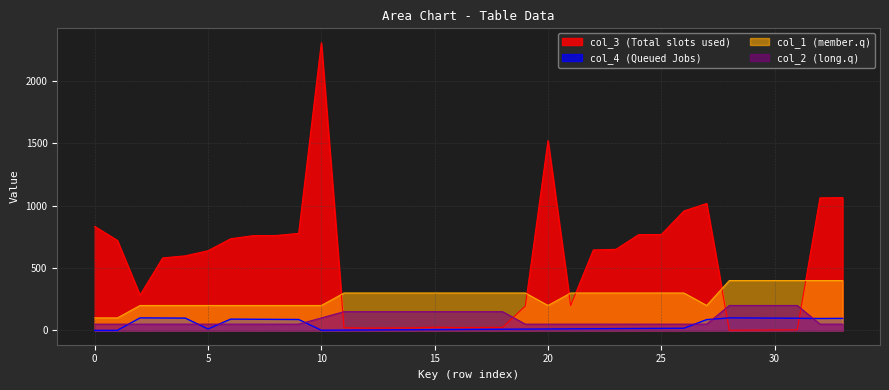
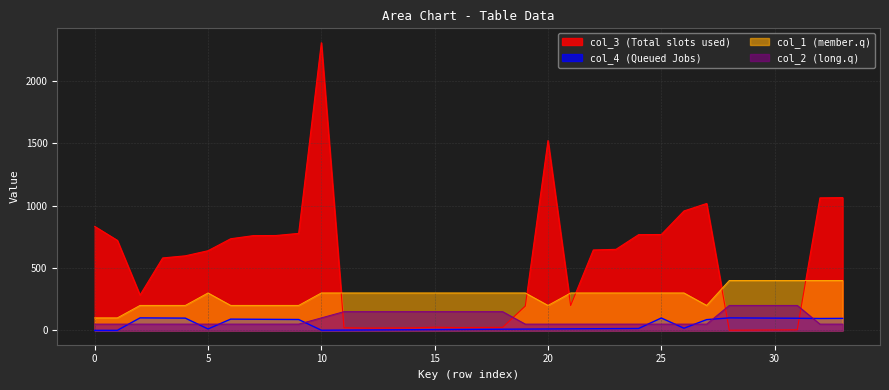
  {
    "col_3 (Total slots used)": {
      "0": 830,
      "5": 640,
      "10": 2310,
      "20": 1520,
      "25": 770,
      "30": 0
    },
    "col_4 (Queued Jobs)": {
      "0": 0,
      "5": 10,
      "10": 0,
      "20": 10,
-     "25": 20,
+     "25": 100,
      "30": 100
    },
    "col_1 (member.q)": {
      "0": 100,
-     "5": 200,
-     "10": 200,
+     "5": 300,
+     "10": 300,
      "15": 300,
      "20": 200,
      "25": 300,
      "30": 400
    },
    "col_2 (long.q)": {
      "0": 50,
      "5": 50,
      "10": 100,
      "15": 150,
      "20": 50,
      "25": 50,
      "30": 200
    }
  }
